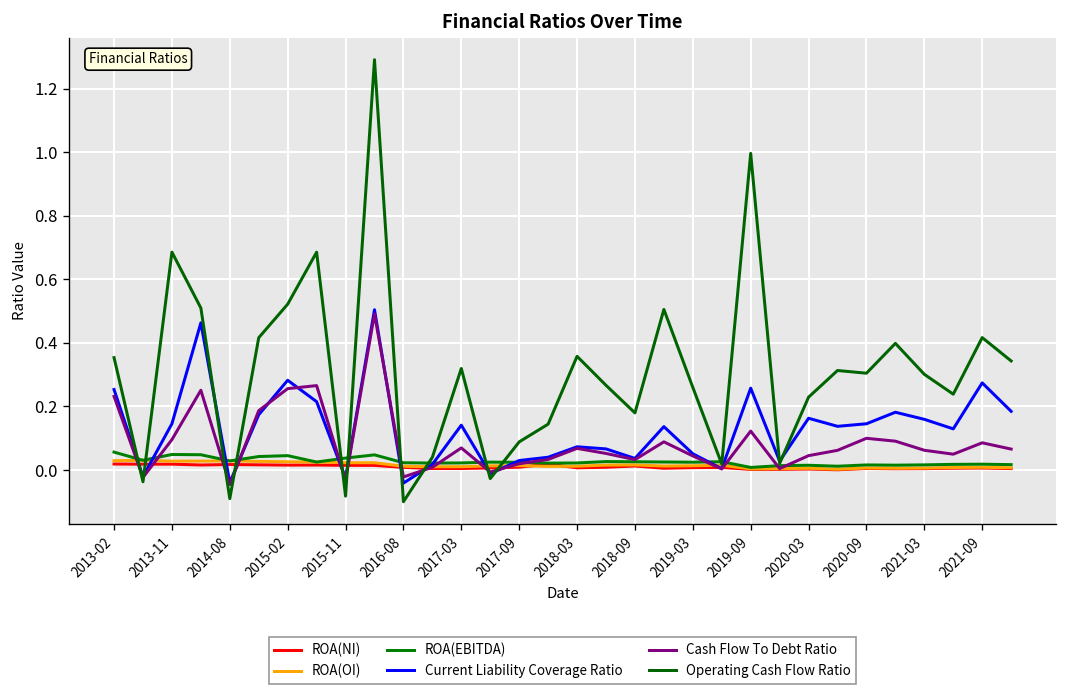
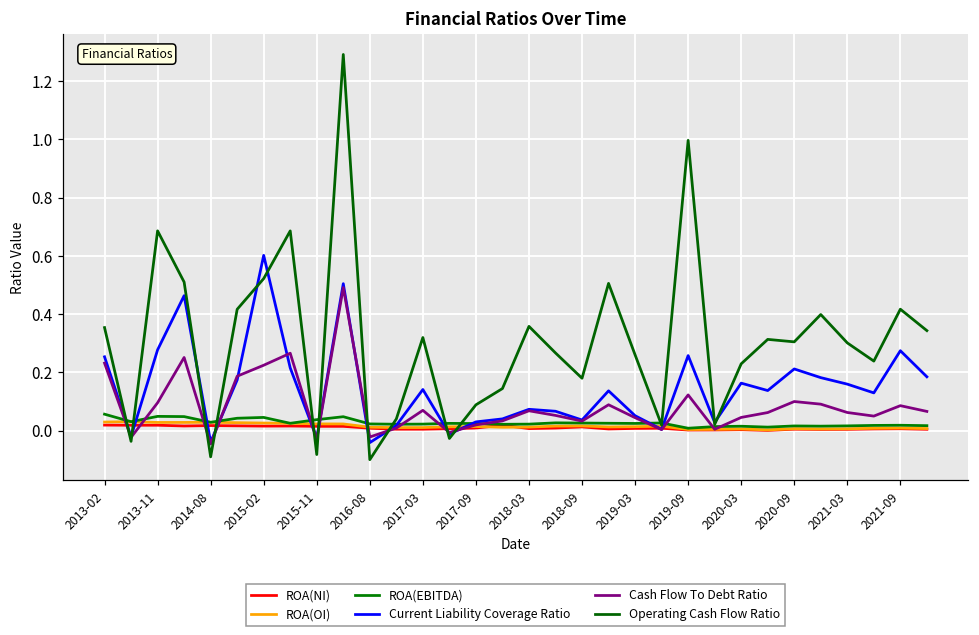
  {
    "ROA(NI)": {
      "2013-02": 0.02,
      "2014-08": 0.02,
      "2015-02": 0.02
    },
    "ROA(OI)": {
      "2013-02": 0.03,
      "2015-02": 0.03
    },
    "Current Liability Coverage Ratio": {
      "2013-02": 0.25,
-     "2013-11": 0.15,
-     "2015-02": 0.28,
+     "2013-11": 0.28,
+     "2015-02": 0.60,
      "2016-08": -0.04,
      "2017-03": 0.14,
      "2019-09": 0.26,
      "2020-03": 0.16,
-     "2020-09": 0.15,
+     "2020-09": 0.21,
      "2021-03": 0.16,
      "2021-09": 0.27
    },
    "Cash Flow To Debt Ratio": {
      "2013-02": 0.23,
      "2013-11": 0.10,
-     "2015-02": 0.26,
+     "2015-02": 0.22,
      "2016-08": -0.02,
      "2017-03": 0.07,
      "2019-09": 0.12,
      "2020-03": 0.05,
      "2020-09": 0.10,
      "2021-03": 0.06,
      "2021-09": 0.09
    }
  }
